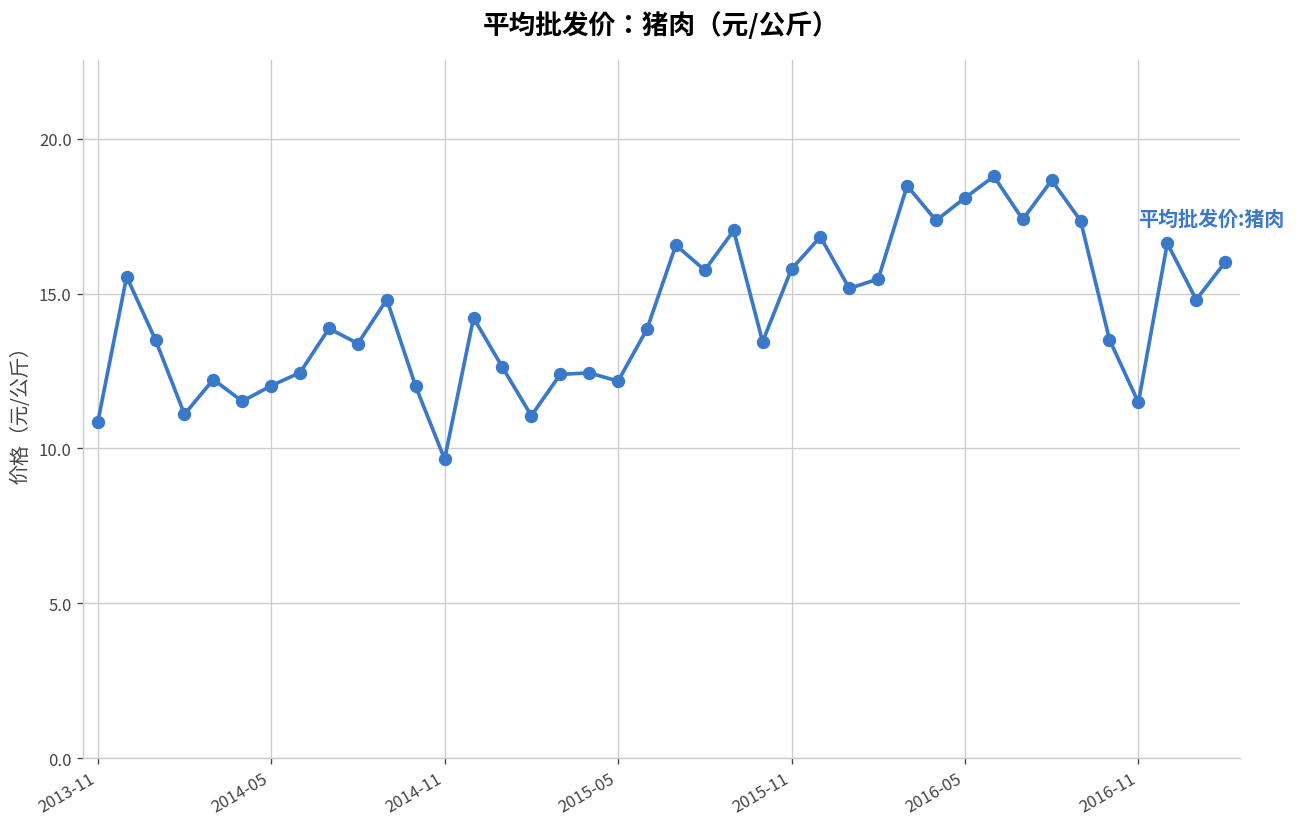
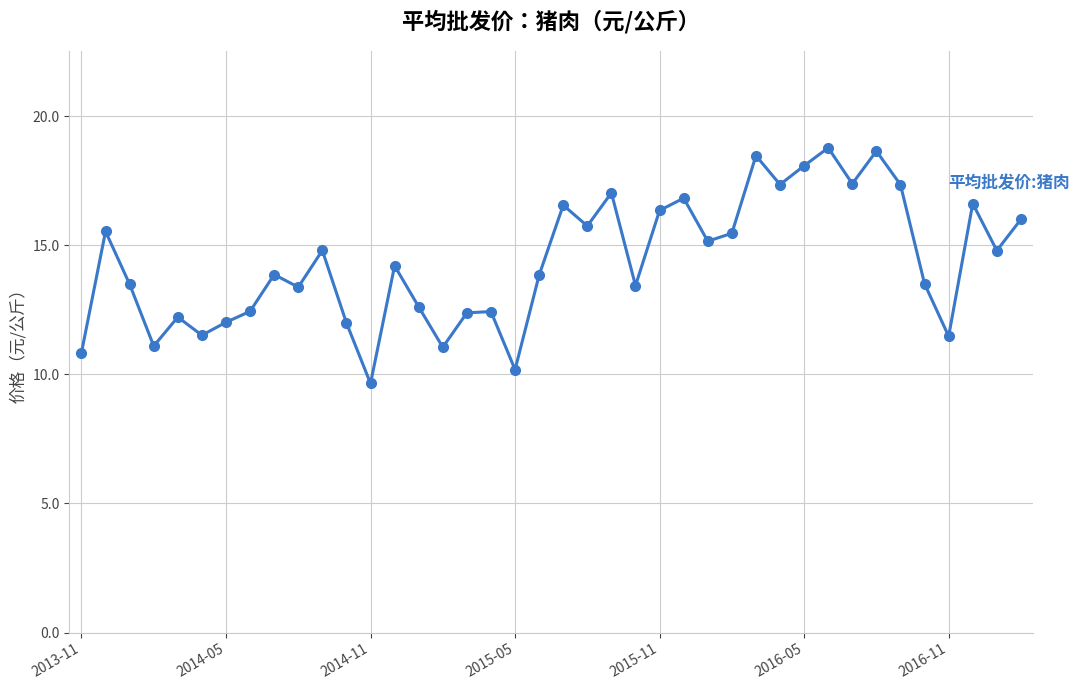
  {
    "2013-11": 10.8,
    "2014-05": 12.0,
    "2014-11": 9.7,
-   "2015-05": 12.2,
-   "2015-11": 15.8,
+   "2015-05": 10.2,
+   "2015-11": 16.4,
    "2016-05": 18.1,
    "2016-11": 11.5
  }
